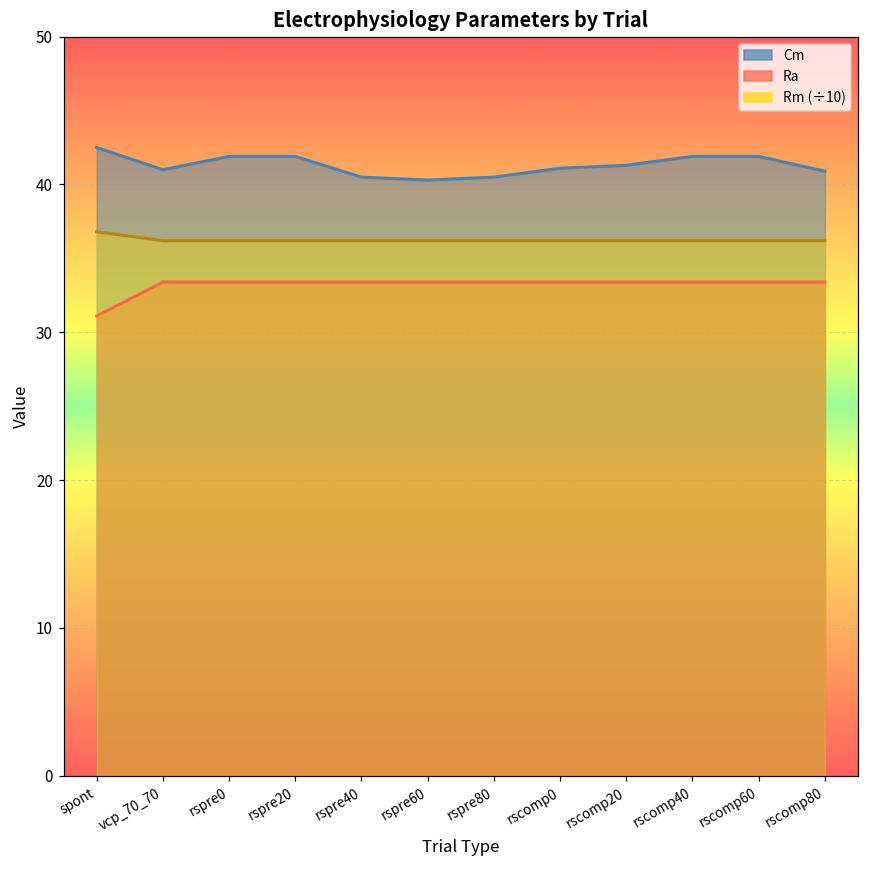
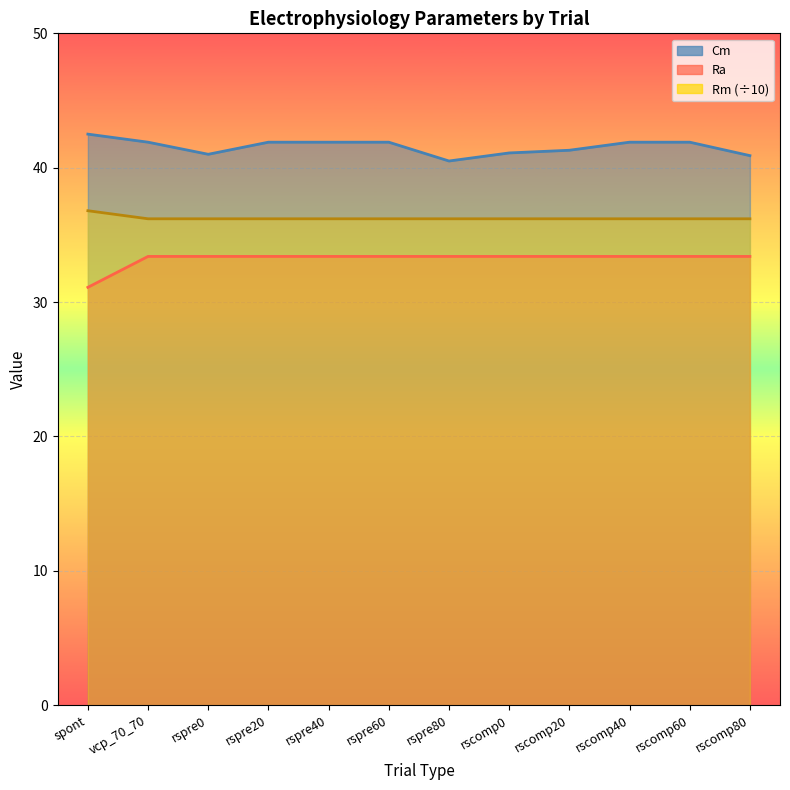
  {
    "Cm": {
      "spont": 42.5,
-     "vcp_70_70": 41.0,
-     "rspre0": 41.9,
+     "vcp_70_70": 41.9,
+     "rspre0": 41.0,
      "rspre20": 41.9,
-     "rspre40": 40.5,
-     "rspre60": 40.3,
+     "rspre40": 41.9,
+     "rspre60": 41.9,
      "rspre80": 40.5,
      "rscomp0": 41.1,
      "rscomp20": 41.3,
      "rscomp40": 41.9,
      "rscomp60": 41.9,
      "rscomp80": 40.9
    },
    "Ra": {
      "spont": 31.1,
      "vcp_70_70": 33.4,
      "rspre0": 33.4,
      "rspre20": 33.4,
      "rspre40": 33.4,
      "rspre60": 33.4,
      "rspre80": 33.4,
      "rscomp0": 33.4,
      "rscomp20": 33.4,
      "rscomp40": 33.4,
      "rscomp60": 33.4,
      "rscomp80": 33.4
    },
    "Rm (÷10)": {
      "spont": 36.8,
      "vcp_70_70": 36.2,
      "rspre0": 36.2,
      "rspre20": 36.2,
      "rspre40": 36.2,
      "rspre60": 36.2,
      "rspre80": 36.2,
      "rscomp0": 36.2,
      "rscomp20": 36.2,
      "rscomp40": 36.2,
      "rscomp60": 36.2,
      "rscomp80": 36.2
    }
  }
